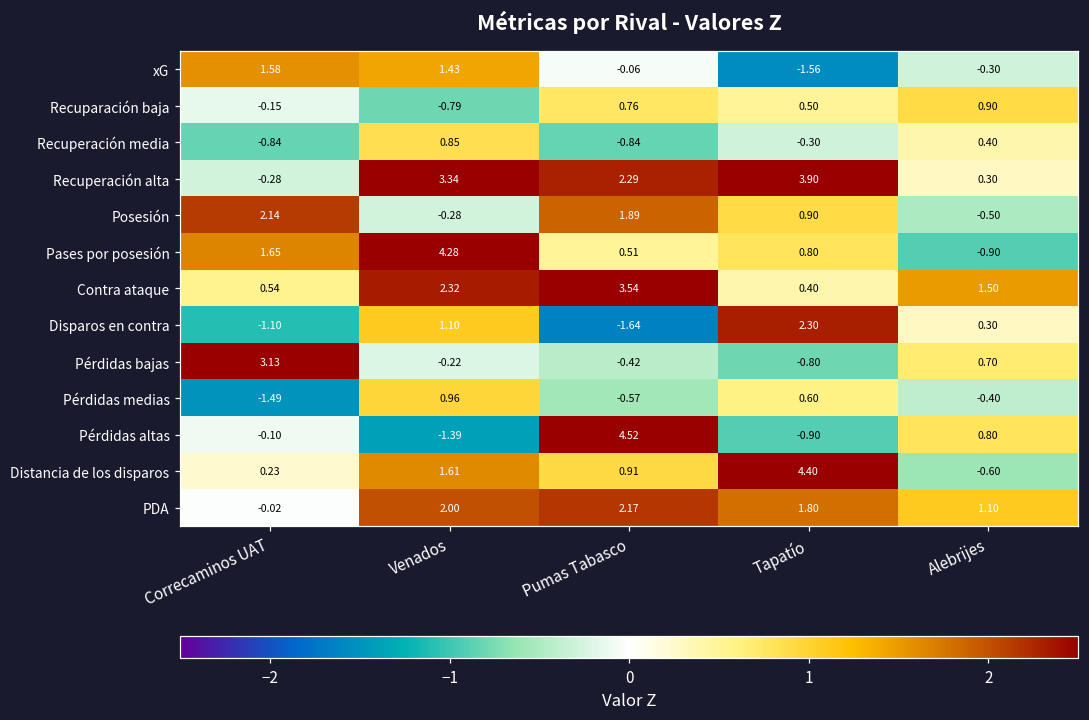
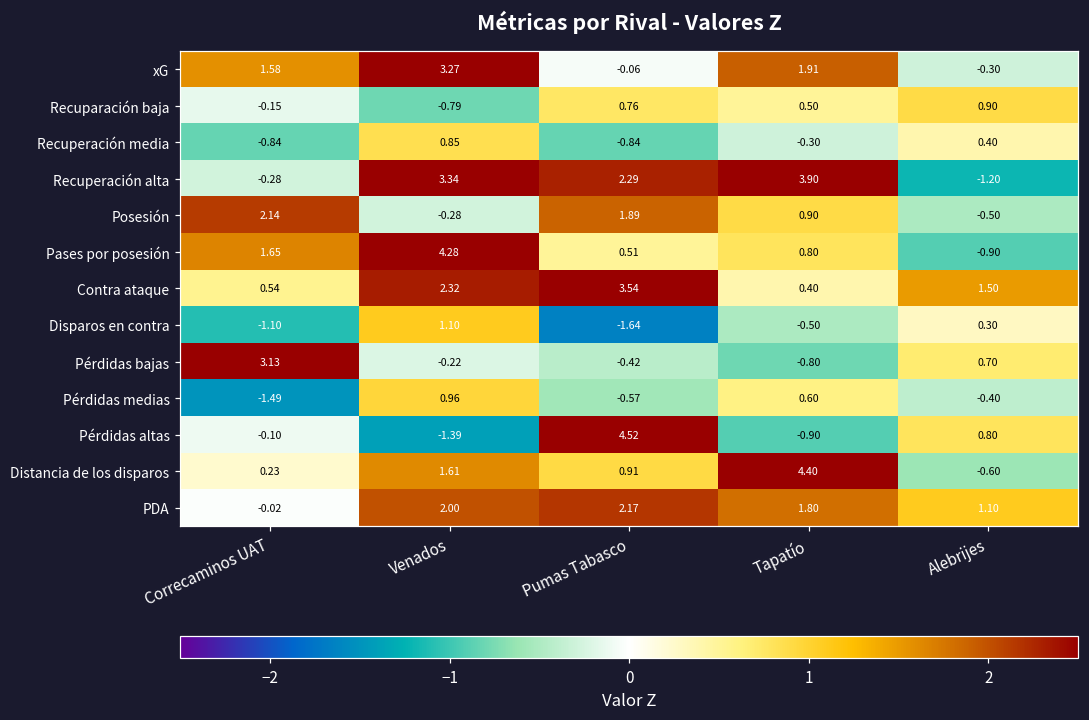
  {
    "xG": {
      "Correcaminos UAT": 1.58,
-     "Venados": 1.43,
+     "Venados": 3.27,
      "Pumas Tabasco": -0.06,
-     "Tapatío": -1.56,
+     "Tapatío": 1.91,
      "Alebrijes": -0.30
    },
    "Recuparación baja": {
      "Correcaminos UAT": -0.15,
      "Venados": -0.79,
      "Pumas Tabasco": 0.76,
      "Tapatío": 0.50,
      "Alebrijes": 0.90
    },
    "Recuperación media": {
      "Correcaminos UAT": -0.84,
      "Venados": 0.85,
      "Pumas Tabasco": -0.84,
      "Tapatío": -0.30,
      "Alebrijes": 0.40
    },
    "Recuperación alta": {
      "Correcaminos UAT": -0.28,
      "Venados": 3.34,
      "Pumas Tabasco": 2.29,
      "Tapatío": 3.90,
-     "Alebrijes": 0.30
+     "Alebrijes": -1.20
    },
    "Posesión": {
      "Correcaminos UAT": 2.14,
      "Venados": -0.28,
      "Pumas Tabasco": 1.89,
      "Tapatío": 0.90,
      "Alebrijes": -0.50
    },
    "Pases por posesión": {
      "Correcaminos UAT": 1.65,
      "Venados": 4.28,
      "Pumas Tabasco": 0.51,
      "Tapatío": 0.80,
      "Alebrijes": -0.90
    },
    "Contra ataque": {
      "Correcaminos UAT": 0.54,
      "Venados": 2.32,
      "Pumas Tabasco": 3.54,
      "Tapatío": 0.40,
      "Alebrijes": 1.50
    },
    "Disparos en contra": {
      "Correcaminos UAT": -1.10,
      "Venados": 1.10,
      "Pumas Tabasco": -1.64,
-     "Tapatío": 2.30,
+     "Tapatío": -0.50,
      "Alebrijes": 0.30
    },
    "Pérdidas bajas": {
      "Correcaminos UAT": 3.13,
      "Venados": -0.22,
      "Pumas Tabasco": -0.42,
      "Tapatío": -0.80,
      "Alebrijes": 0.70
    },
    "Pérdidas medias": {
      "Correcaminos UAT": -1.49,
      "Venados": 0.96,
      "Pumas Tabasco": -0.57,
      "Tapatío": 0.60,
      "Alebrijes": -0.40
    },
    "Pérdidas altas": {
      "Correcaminos UAT": -0.10,
      "Venados": -1.39,
      "Pumas Tabasco": 4.52,
      "Tapatío": -0.90,
      "Alebrijes": 0.80
    },
    "Distancia de los disparos": {
      "Correcaminos UAT": 0.23,
      "Venados": 1.61,
      "Pumas Tabasco": 0.91,
      "Tapatío": 4.40,
      "Alebrijes": -0.60
    },
    "PDA": {
      "Correcaminos UAT": -0.02,
      "Venados": 2.00,
      "Pumas Tabasco": 2.17,
      "Tapatío": 1.80,
      "Alebrijes": 1.10
    }
  }
